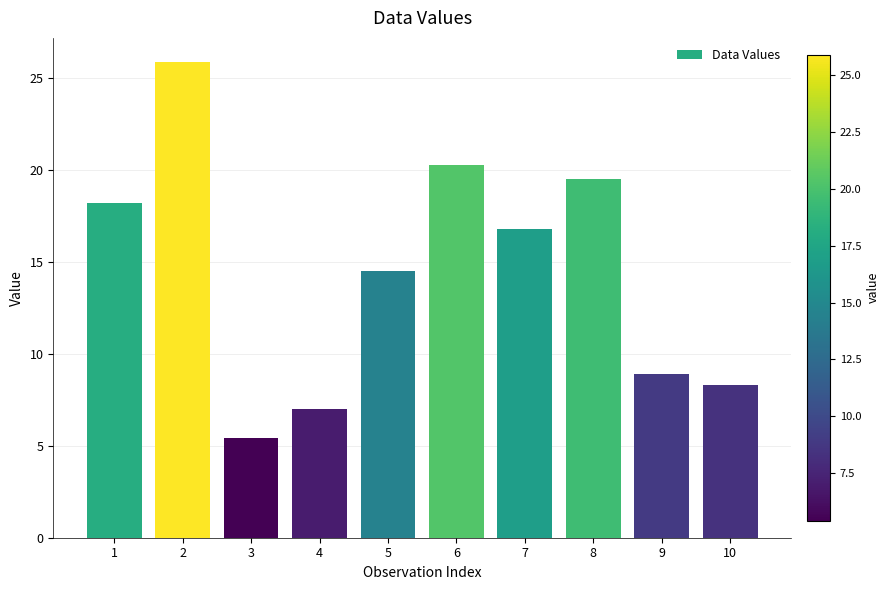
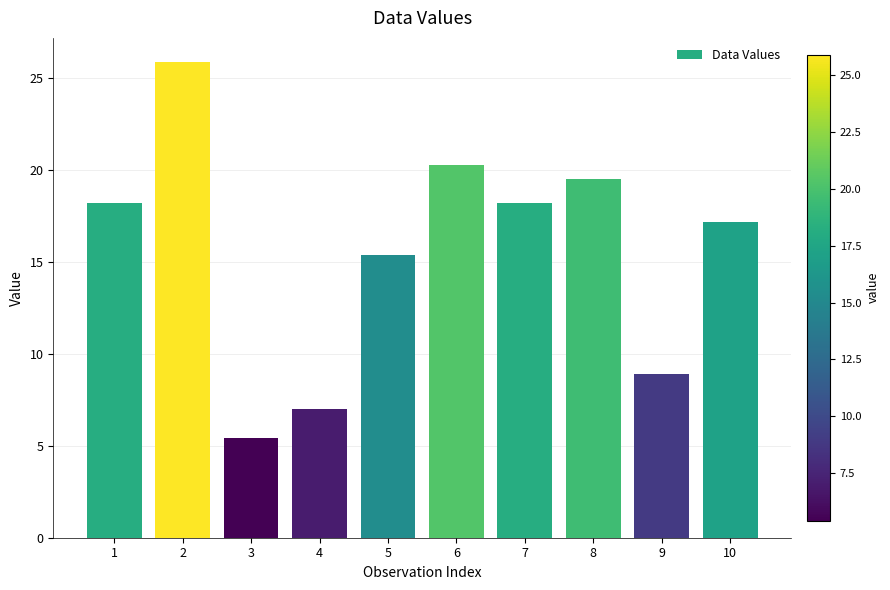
  {
    "1": 18.2,
    "2": 25.9,
    "3": 5.4,
    "4": 7.0,
-   "5": 14.5,
+   "5": 15.4,
    "6": 20.3,
-   "7": 16.8,
+   "7": 18.2,
    "8": 19.5,
    "9": 8.9,
-   "10": 8.3
+   "10": 17.2
  }
